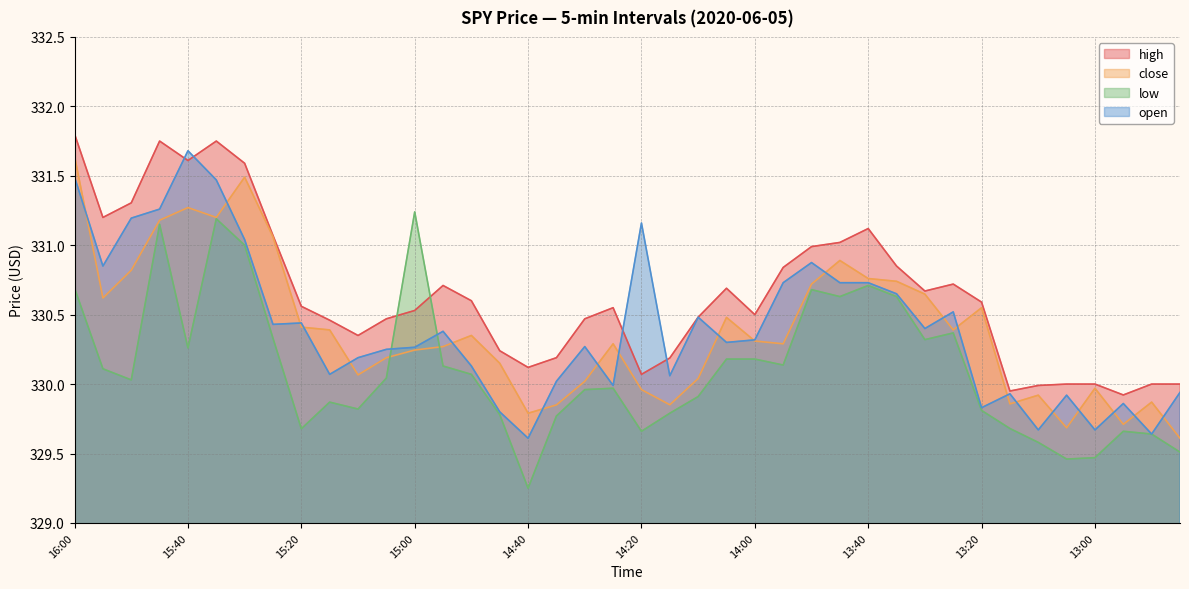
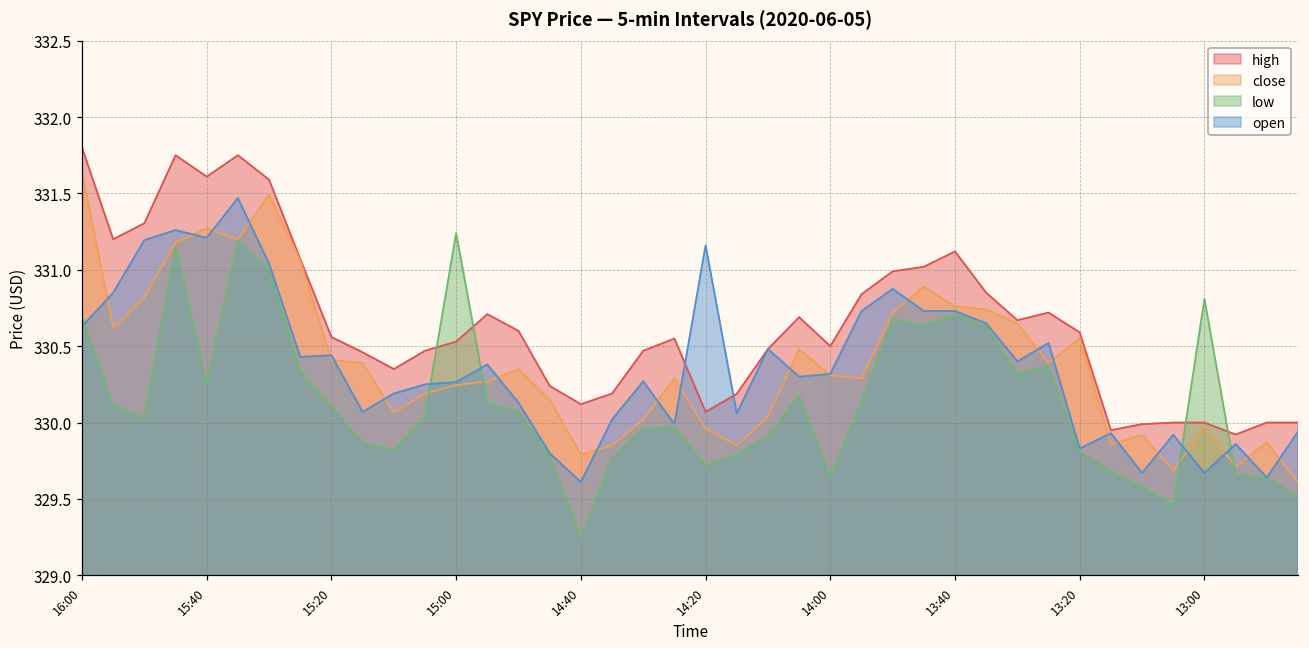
  {
    "low": {
      "16:00": 330.69,
      "15:40": 330.26,
-     "15:20": 329.68,
+     "15:20": 330.10,
      "15:00": 331.24,
      "14:40": 329.25,
-     "14:20": 329.66,
-     "14:00": 330.18,
+     "14:20": 329.72,
+     "14:00": 329.65,
      "13:40": 330.71,
      "13:20": 329.81,
-     "13:00": 329.47
+     "13:00": 330.81
    },
    "open": {
-     "16:00": 331.49,
-     "15:40": 331.68,
+     "16:00": 330.63,
+     "15:40": 331.21,
      "15:20": 330.44,
      "15:00": 330.27,
      "14:40": 329.61,
      "14:20": 331.16,
      "13:40": 330.73,
      "13:20": 329.83,
      "13:00": 329.67
    }
  }
